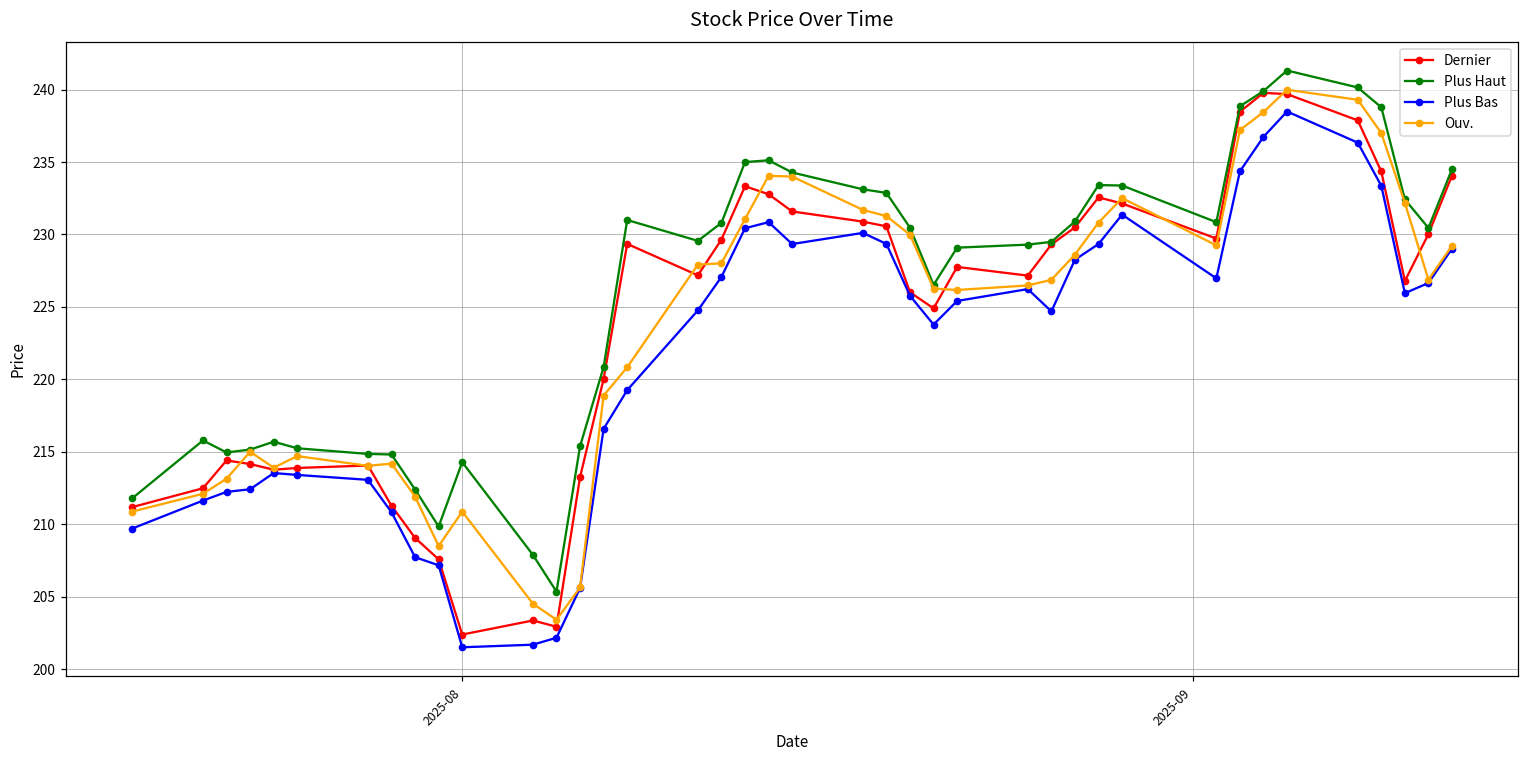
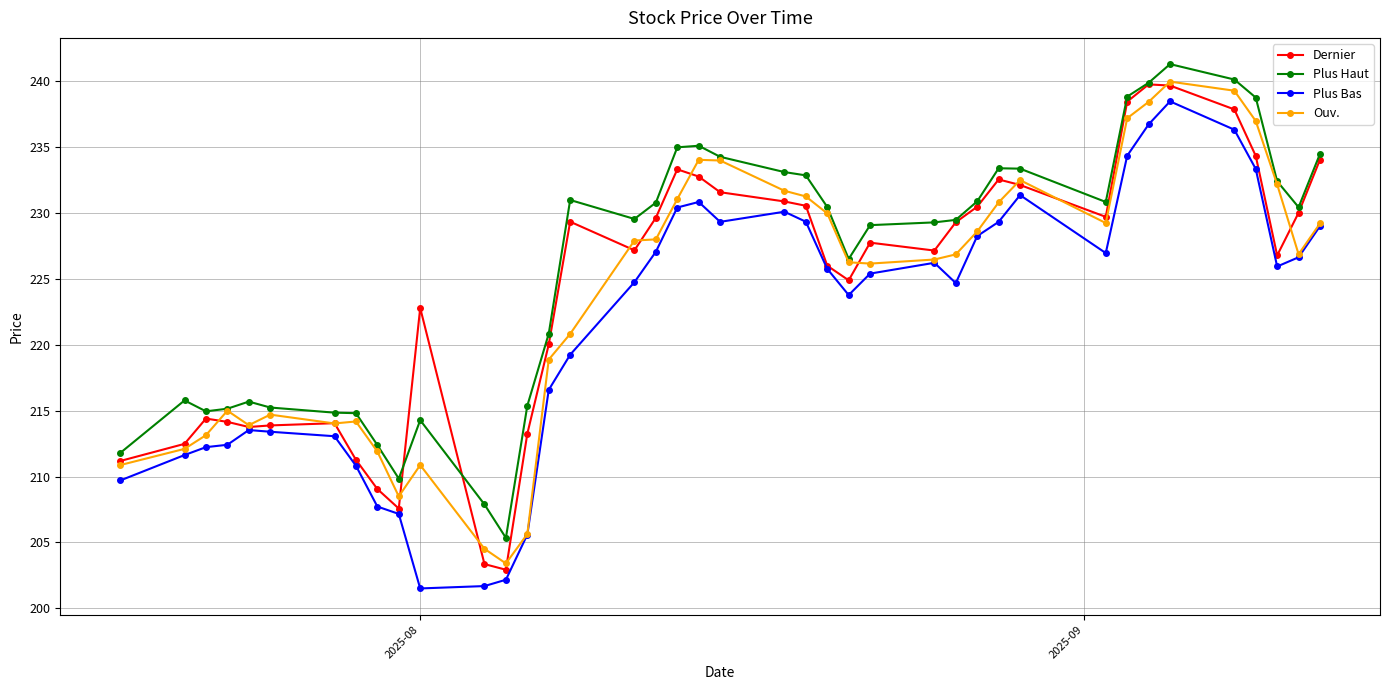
  {
    "Dernier": {
-     "2025-08": 202.4
+     "2025-08": 222.8
    },
    "Plus Haut": {
      "2025-08": 214.3
    },
    "Plus Bas": {
      "2025-08": 201.5
    },
    "Ouv.": {
      "2025-08": 210.9
    }
  }
